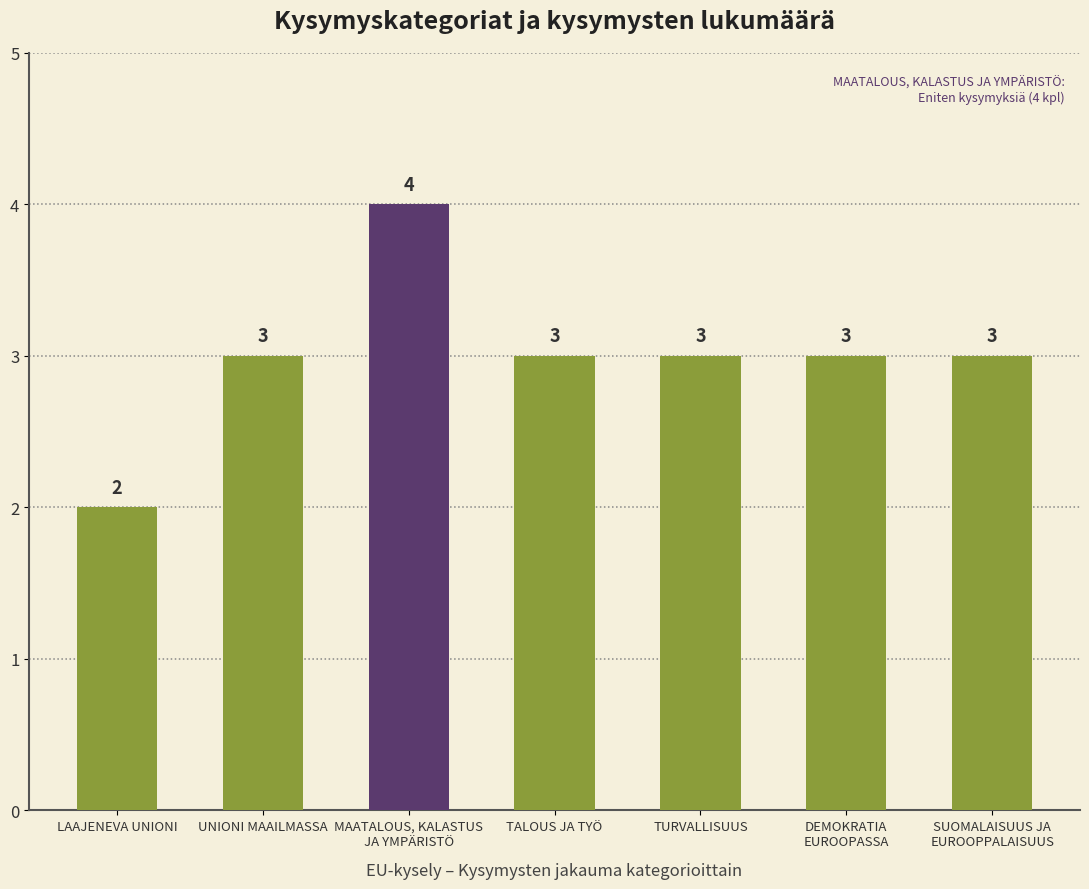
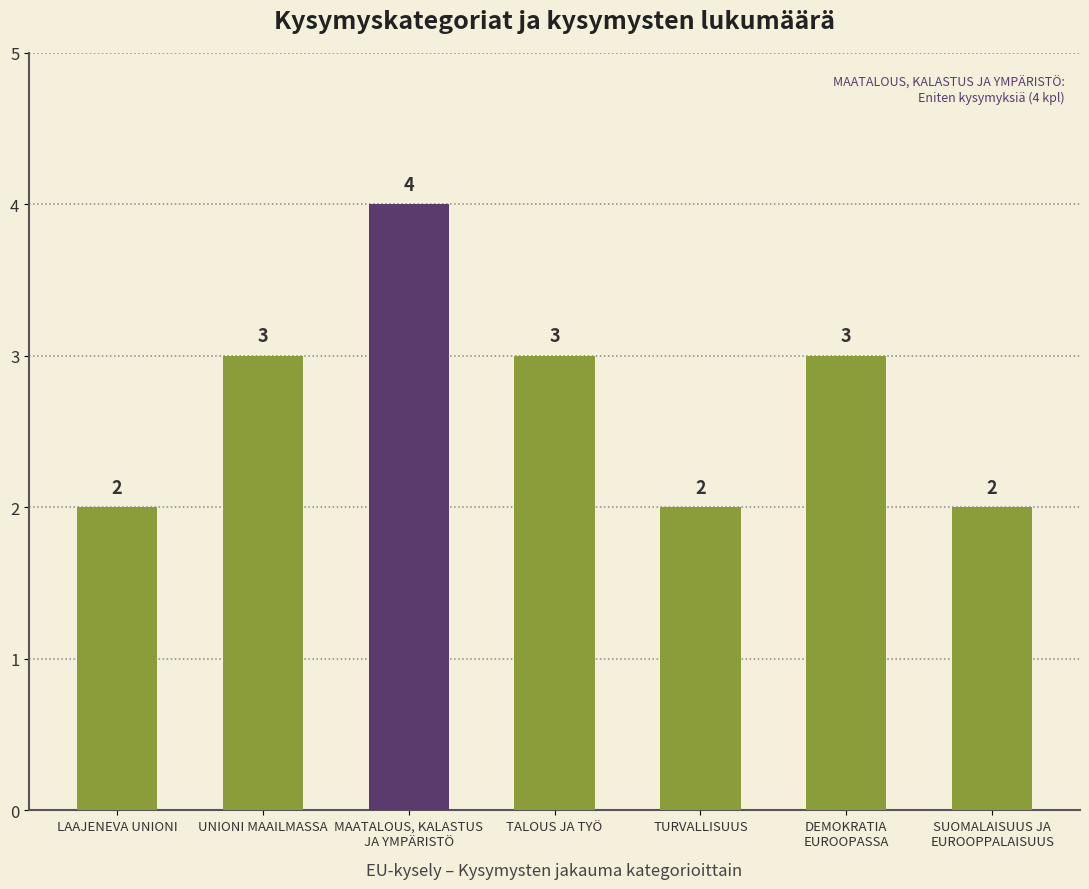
  {
    "LAAJENEVA UNIONI": 2,
    "UNIONI MAAILMASSA": 3,
    "MAATALOUS, KALASTUS JA YMPÄRISTÖ": 4,
    "TALOUS JA TYÖ": 3,
-   "TURVALLISUUS": 3,
+   "TURVALLISUUS": 2,
    "DEMOKRATIA EUROOPASSA": 3,
-   "SUOMALAISUUS JA EUROOPPALAISUUS": 3
+   "SUOMALAISUUS JA EUROOPPALAISUUS": 2
  }
